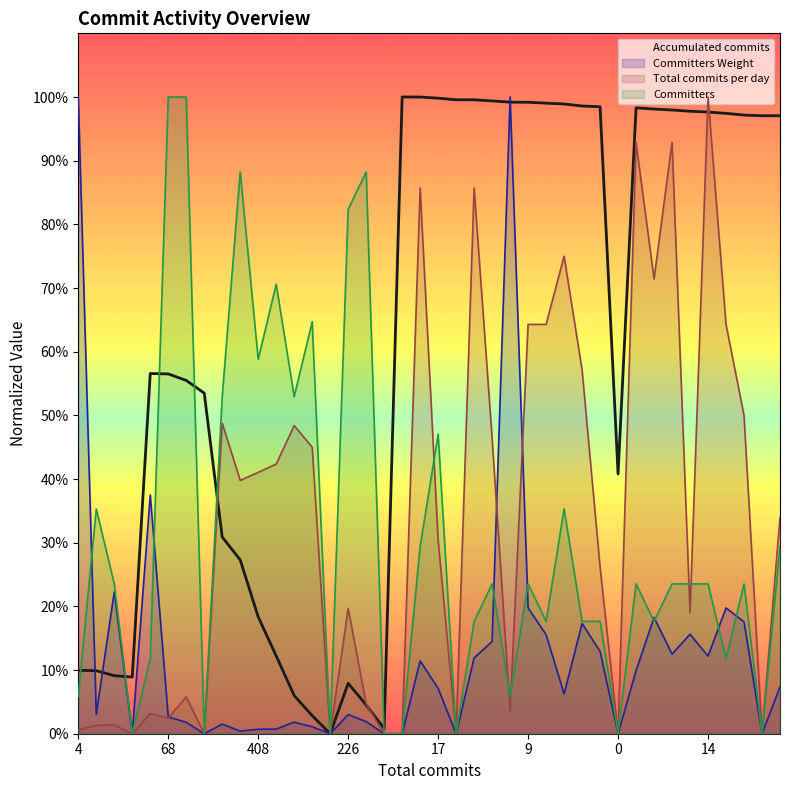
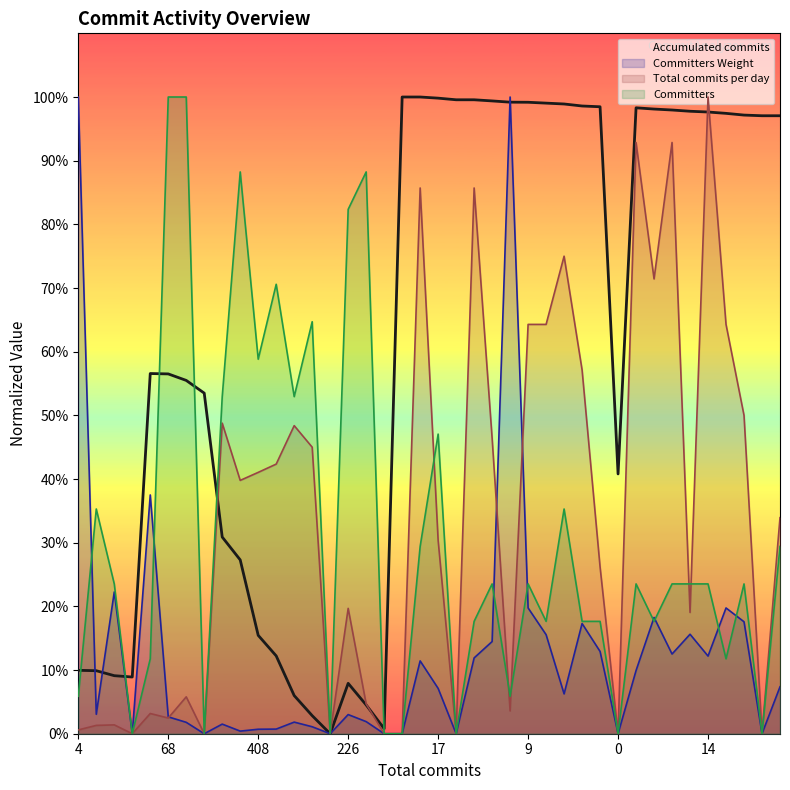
  {
    "Accumulated commits": {
      "68": "57%",
-     "408": "18%",
+     "408": "15%",
      "226": "8%",
      "0": "41%"
    }
  }
